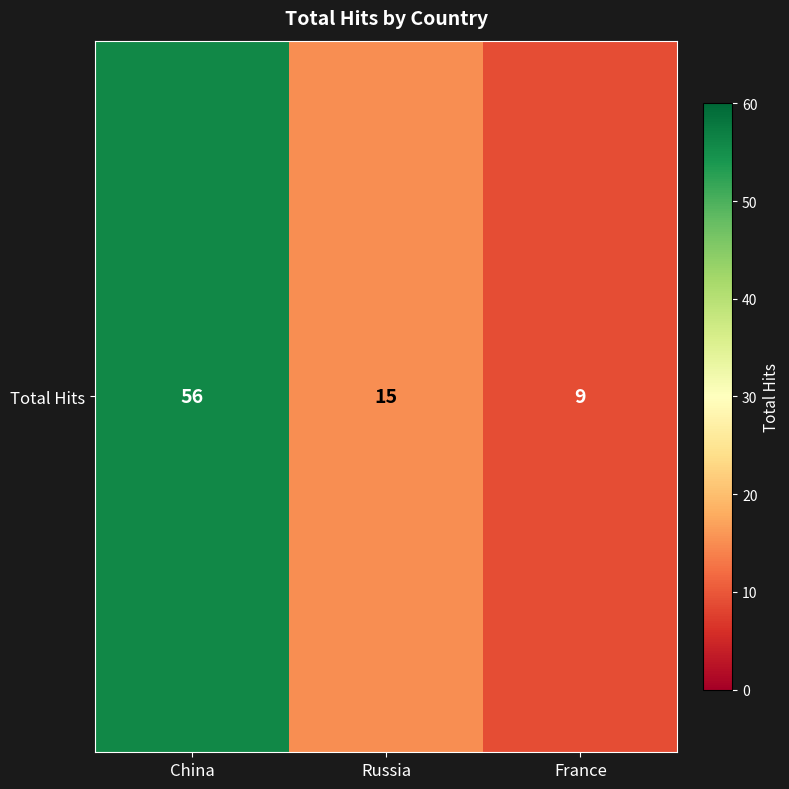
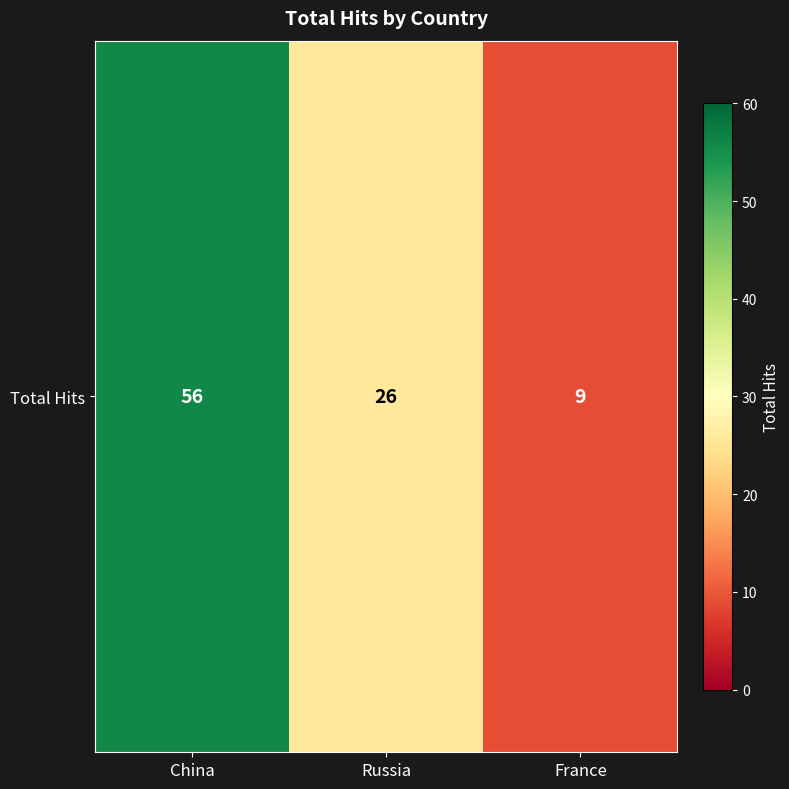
  {
    "Total Hits": {
      "China": 56,
-     "Russia": 15,
+     "Russia": 26,
      "France": 9
    }
  }
